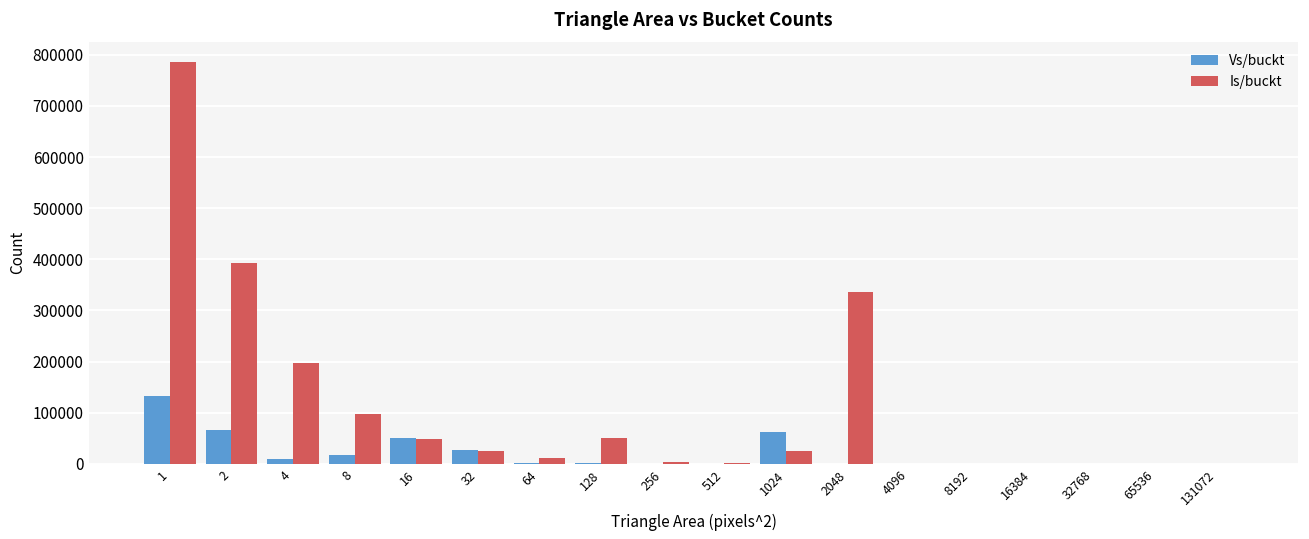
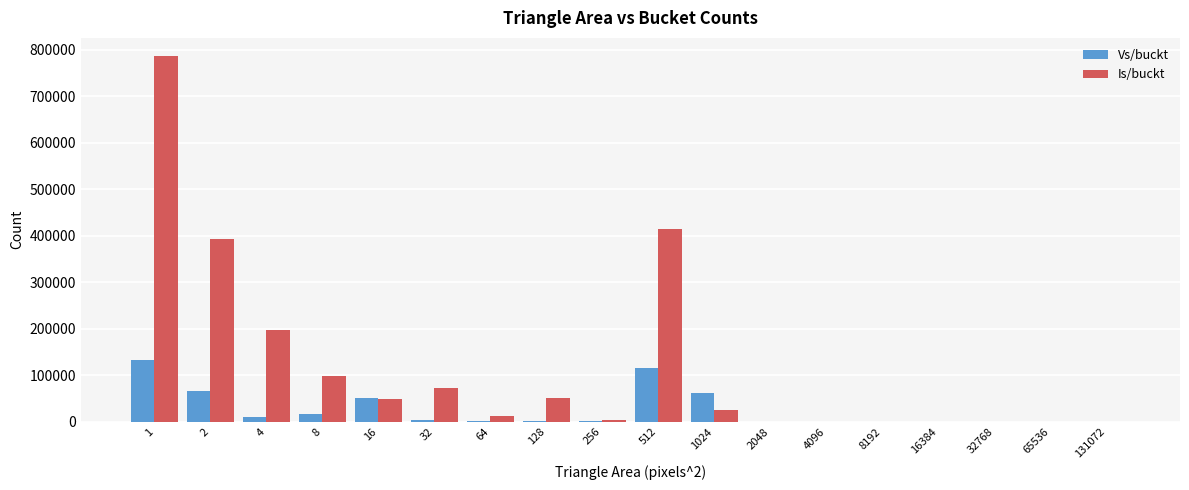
  {
    "Vs/buckt": {
      "1": 130000,
      "2": 70000,
      "4": 10000,
      "8": 20000,
      "16": 50000,
-     "32": 30000,
-     "512": 0,
+     "32": 0,
+     "512": 120000,
      "1024": 60000
    },
    "Is/buckt": {
      "1": 790000,
      "2": 390000,
      "4": 200000,
      "8": 100000,
      "16": 50000,
-     "32": 20000,
+     "32": 70000,
      "64": 10000,
      "128": 50000,
-     "512": 0,
+     "512": 410000,
      "1024": 20000,
-     "2048": 340000
+     "2048": 0
    }
  }
